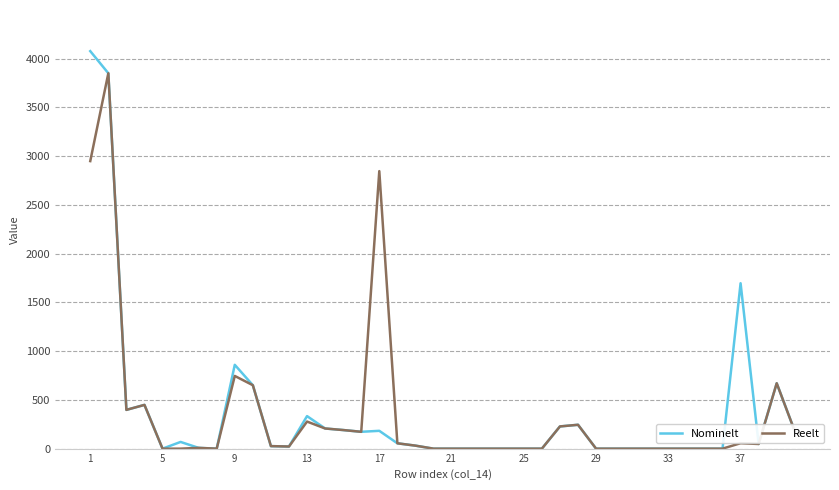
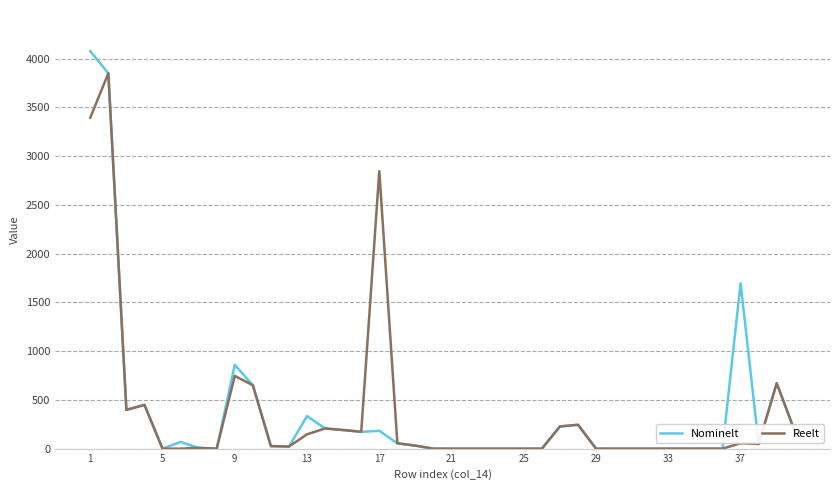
  {
    "Nominelt": {
      "1": 4100,
      "9": 900,
      "13": 300,
      "17": 200,
      "37": 1700
    },
    "Reelt": {
-     "1": 2900,
+     "1": 3400,
      "9": 700,
-     "13": 300,
+     "13": 100,
      "17": 2800,
      "37": 100
    }
  }
